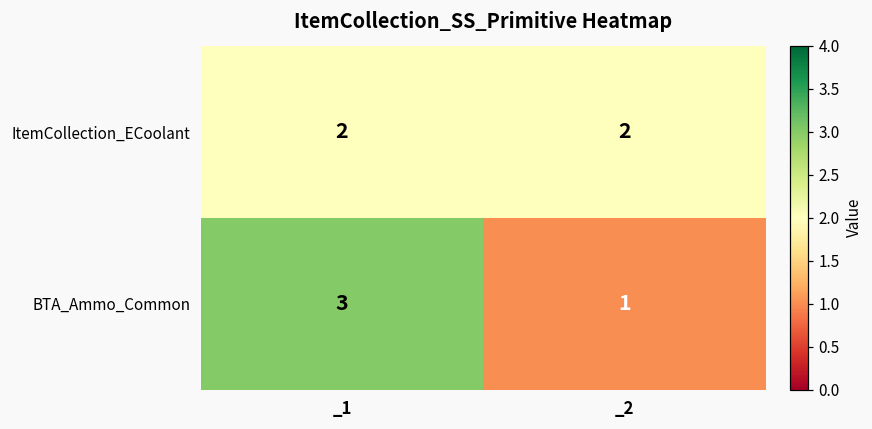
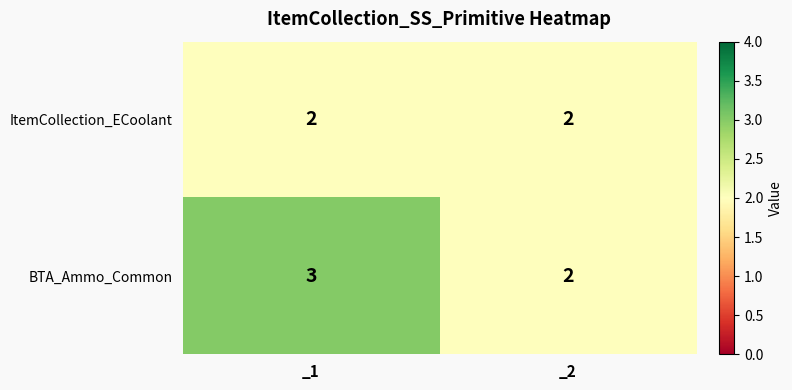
  {
    "ItemCollection_ECoolant": {
      "_1": 2,
      "_2": 2
    },
    "BTA_Ammo_Common": {
      "_1": 3,
-     "_2": 1
+     "_2": 2
    }
  }
